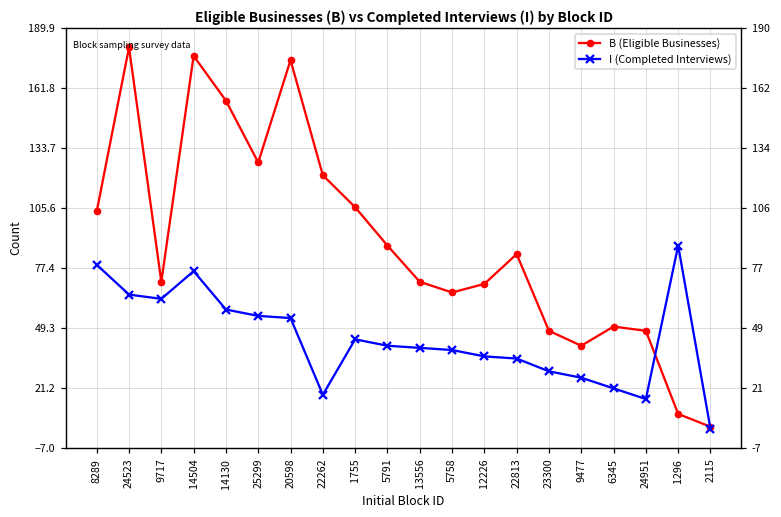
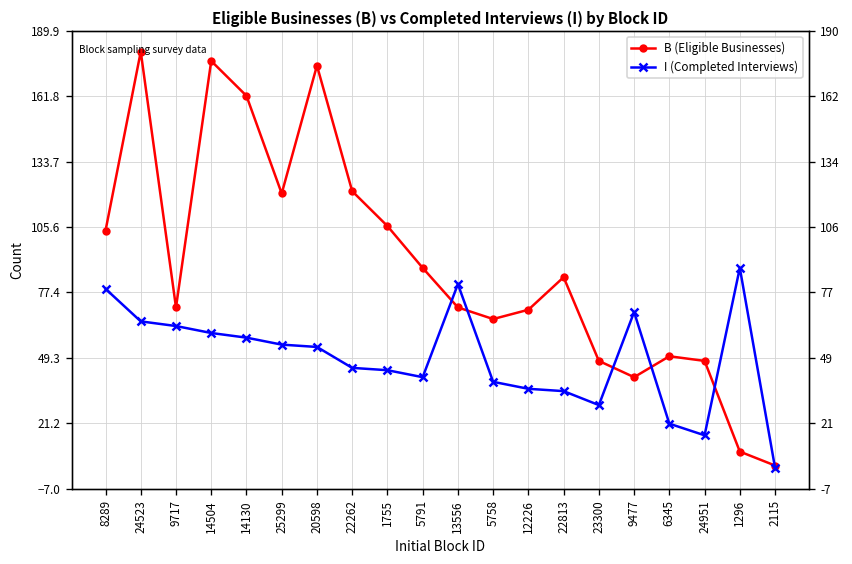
  {
    "B (Eligible Businesses)": {
      "8289": 104,
      "24523": 181,
      "9717": 71,
      "14504": 177,
-     "14130": 156,
-     "25299": 127,
+     "14130": 162,
+     "25299": 120,
      "20598": 175,
      "22262": 121,
      "1755": 106,
      "5791": 88,
      "13556": 71,
      "5758": 66,
      "12226": 70,
      "22813": 84,
      "23300": 48,
      "9477": 41,
      "6345": 50,
      "24951": 48,
      "1296": 9
    },
    "I (Completed Interviews)": {
      "8289": 79,
      "24523": 65,
      "9717": 63,
-     "14504": 76,
+     "14504": 60,
      "14130": 58,
      "25299": 55,
      "20598": 54,
-     "22262": 18,
+     "22262": 45,
      "1755": 44,
      "5791": 41,
-     "13556": 40,
+     "13556": 81,
      "5758": 39,
      "12226": 36,
      "22813": 35,
      "23300": 29,
-     "9477": 26,
+     "9477": 69,
      "6345": 21,
      "24951": 16,
      "1296": 88
    }
  }
